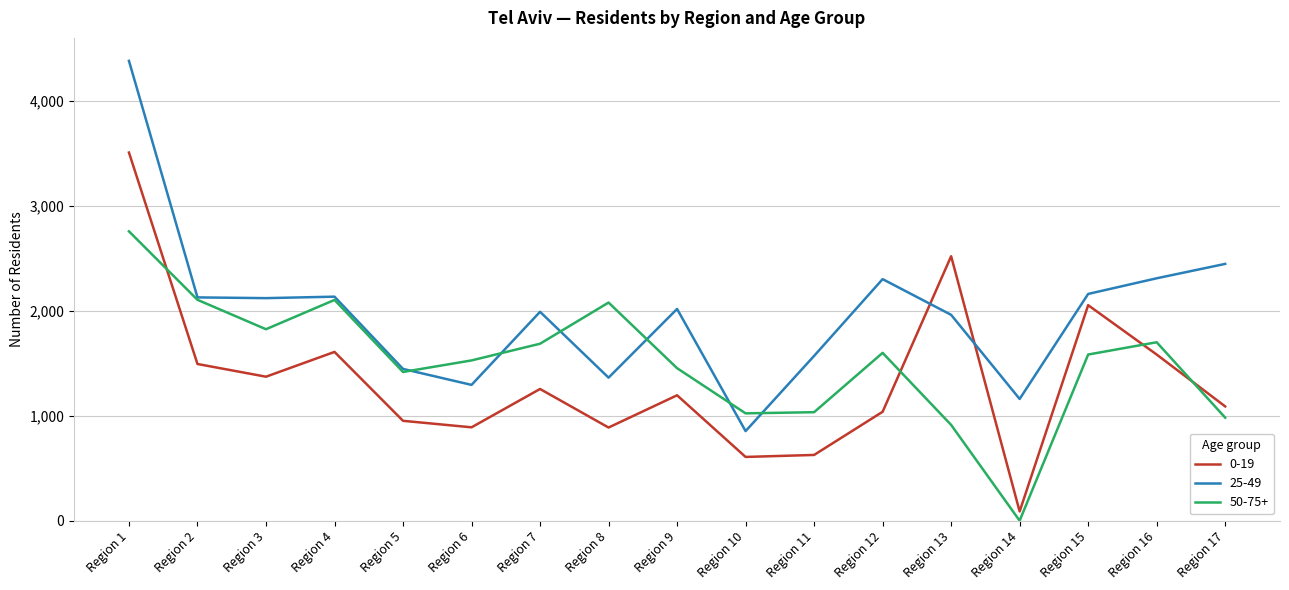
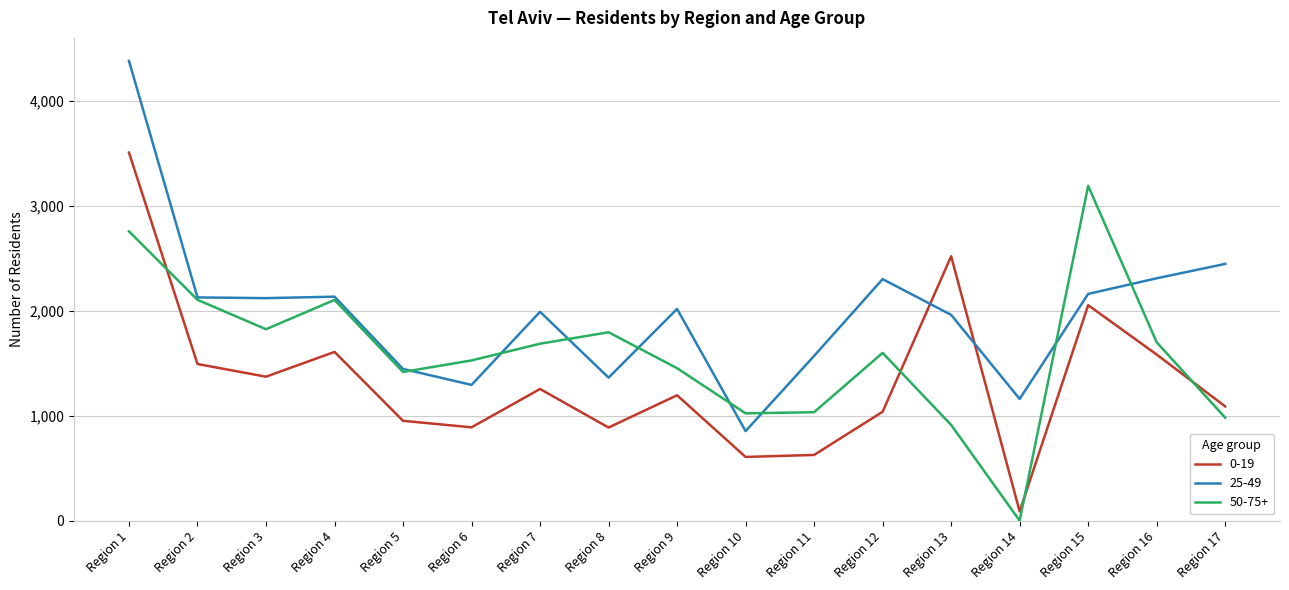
  {
    "0-19": {
      "Region 1": "3,510",
      "Region 2": "1,490",
      "Region 3": "1,370",
      "Region 4": "1,610",
      "Region 5": "950",
      "Region 6": "890",
      "Region 7": "1,250",
      "Region 8": "890",
      "Region 9": "1,190",
      "Region 10": "610",
      "Region 11": "630",
      "Region 12": "1,040",
      "Region 13": "2,520",
      "Region 14": "90",
      "Region 15": "2,050",
      "Region 16": "1,580",
      "Region 17": "1,090"
    },
    "25-49": {
      "Region 1": "4,380",
      "Region 3": "2,120",
      "Region 4": "2,130",
      "Region 5": "1,450",
      "Region 6": "1,290",
      "Region 7": "1,990",
      "Region 8": "1,360",
      "Region 9": "2,020",
      "Region 10": "850",
      "Region 11": "1,570",
      "Region 12": "2,300",
      "Region 13": "1,960",
      "Region 14": "1,160",
      "Region 15": "2,160",
      "Region 16": "2,310",
      "Region 17": "2,450"
    },
    "50-75+": {
      "Region 1": "2,760",
      "Region 3": "1,820",
      "Region 4": "2,100",
      "Region 5": "1,420",
      "Region 6": "1,530",
      "Region 7": "1,690",
-     "Region 8": "2,080",
+     "Region 8": "1,790",
      "Region 9": "1,450",
      "Region 10": "1,020",
      "Region 11": "1,030",
      "Region 12": "1,600",
      "Region 13": "910",
      "Region 14": "0",
-     "Region 15": "1,580",
+     "Region 15": "3,190",
      "Region 16": "1,700",
      "Region 17": "980"
    }
  }
